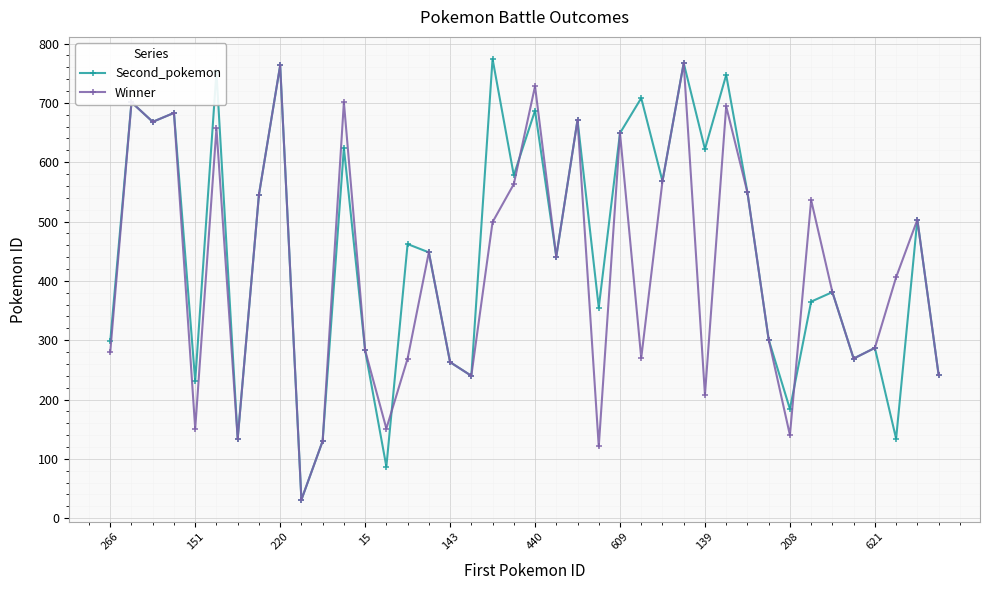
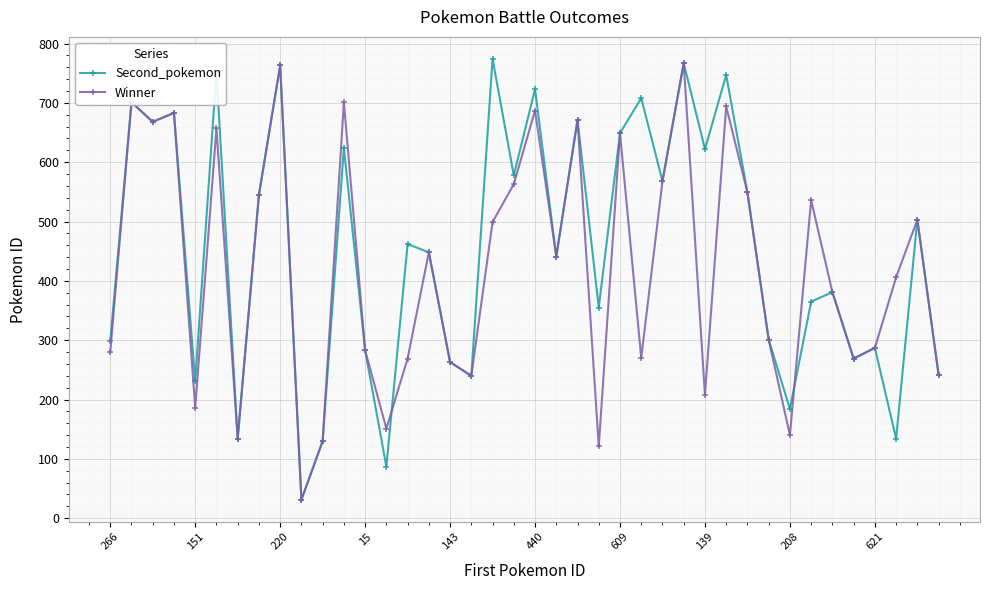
  {
    "Second_pokemon": {
      "266": 300,
      "151": 230,
-     "440": 690,
+     "440": 720,
      "139": 620,
      "208": 180
    },
    "Winner": {
      "266": 280,
-     "151": 150,
-     "440": 730,
+     "151": 190,
+     "440": 690,
      "139": 210,
      "208": 140
    }
  }
